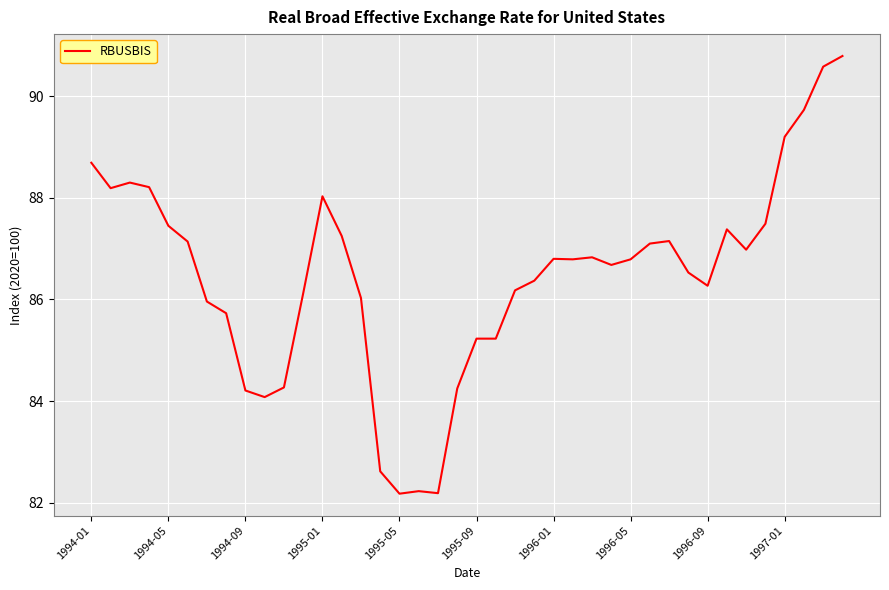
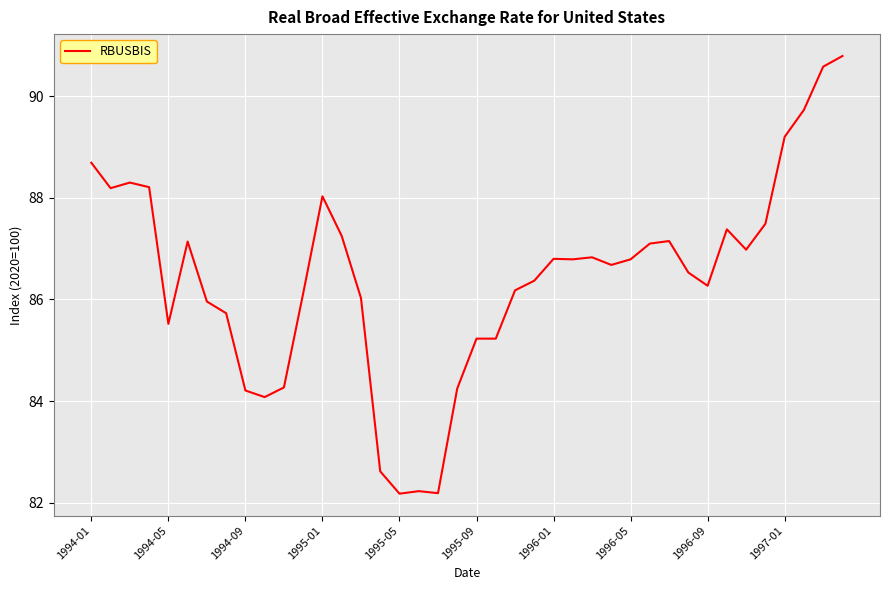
  {
    "1994-01": 88.7,
-   "1994-05": 87.5,
+   "1994-05": 85.5,
    "1994-09": 84.2,
    "1995-01": 88.0,
    "1995-05": 82.2,
    "1995-09": 85.2,
    "1996-01": 86.8,
    "1996-05": 86.8,
    "1996-09": 86.3,
    "1997-01": 89.2
  }
